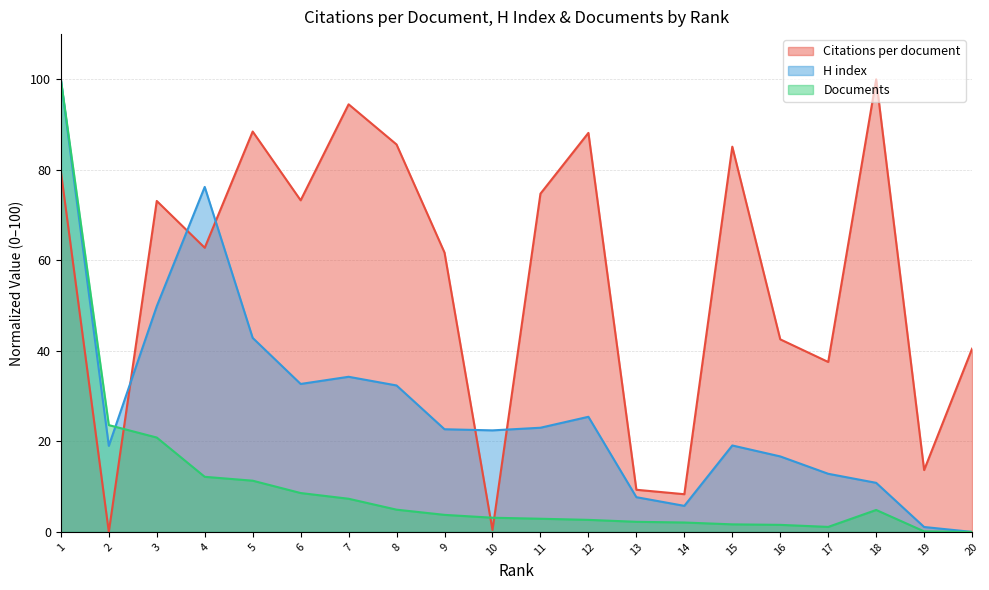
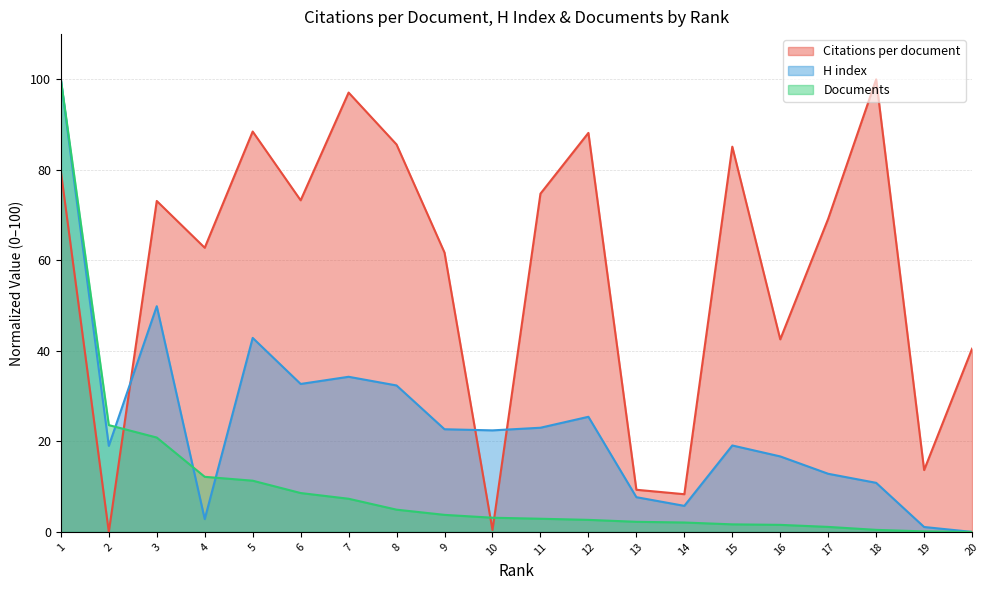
  {
    "Citations per document": {
      "1": 80,
      "2": 0,
      "3": 73,
      "4": 63,
      "5": 88,
      "6": 73,
-     "7": 94,
+     "7": 97,
      "8": 86,
      "9": 62,
      "10": 0,
      "11": 75,
      "12": 88,
      "13": 9,
      "14": 8,
      "15": 85,
      "16": 43,
-     "17": 38,
+     "17": 69,
      "19": 14,
      "20": 40
    },
    "H index": {
      "2": 19,
      "3": 50,
-     "4": 76,
+     "4": 3,
      "5": 43,
      "6": 33,
      "7": 34,
      "8": 32,
      "9": 23,
      "10": 22,
      "11": 23,
      "12": 25,
      "13": 8,
      "14": 6,
      "15": 19,
      "16": 17,
      "17": 13,
      "18": 11,
      "19": 1
    },
    "Documents": {
      "2": 24,
      "3": 21,
      "4": 12,
      "5": 11,
      "6": 9,
      "7": 7,
      "8": 5,
      "9": 4,
      "10": 3,
      "11": 3,
      "12": 3,
      "13": 2,
      "14": 2,
      "15": 2,
      "16": 2,
      "17": 1,
-     "18": 5,
+     "18": 0,
      "19": 0
    }
  }
